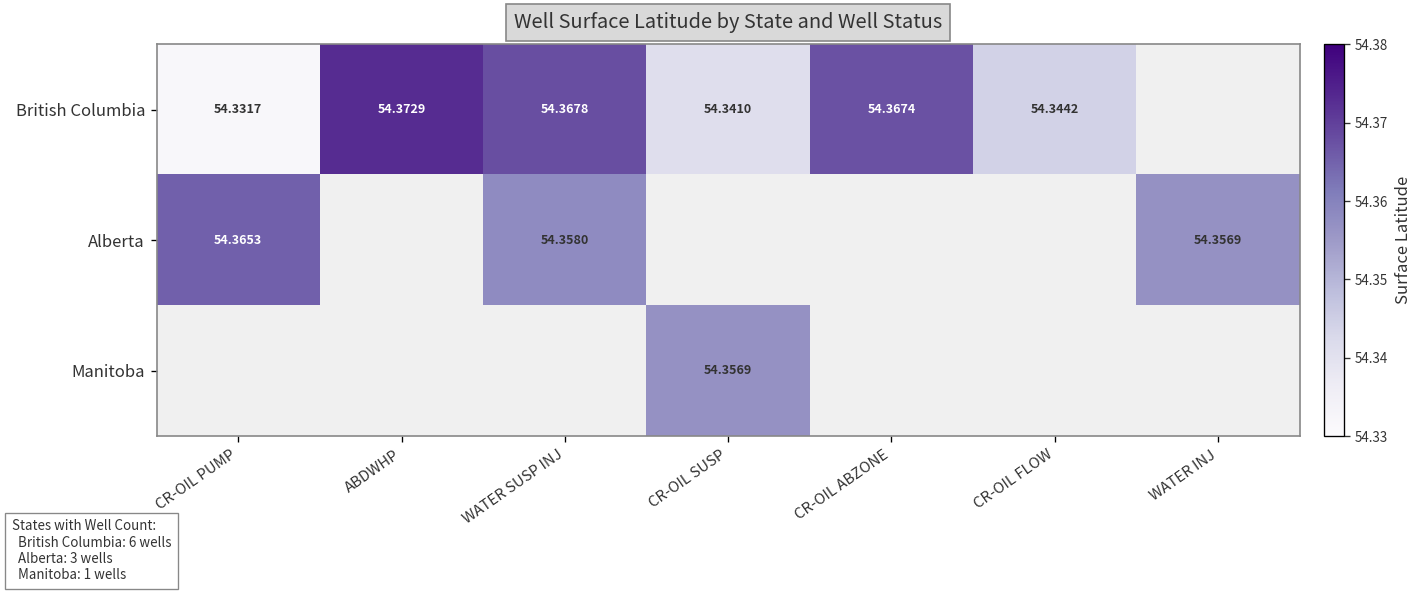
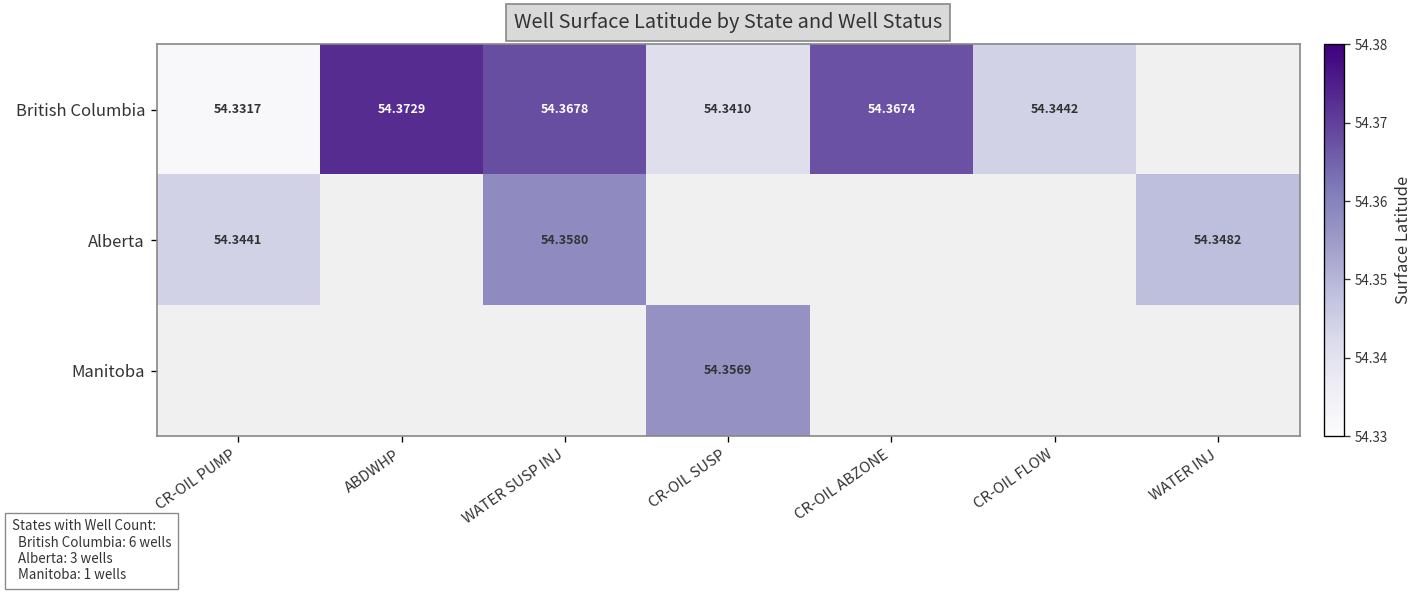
  {
    "British Columbia": {
      "CR-OIL PUMP": 54.3317,
      "ABDWHP": 54.3729,
      "WATER SUSP INJ": 54.3678,
      "CR-OIL SUSP": 54.3410,
      "CR-OIL ABZONE": 54.3674,
      "CR-OIL FLOW": 54.3442
    },
    "Alberta": {
-     "CR-OIL PUMP": 54.3653,
+     "CR-OIL PUMP": 54.3441,
      "WATER SUSP INJ": 54.3580,
-     "WATER INJ": 54.3569
+     "WATER INJ": 54.3482
    },
    "Manitoba": {
      "CR-OIL SUSP": 54.3569
    }
  }
